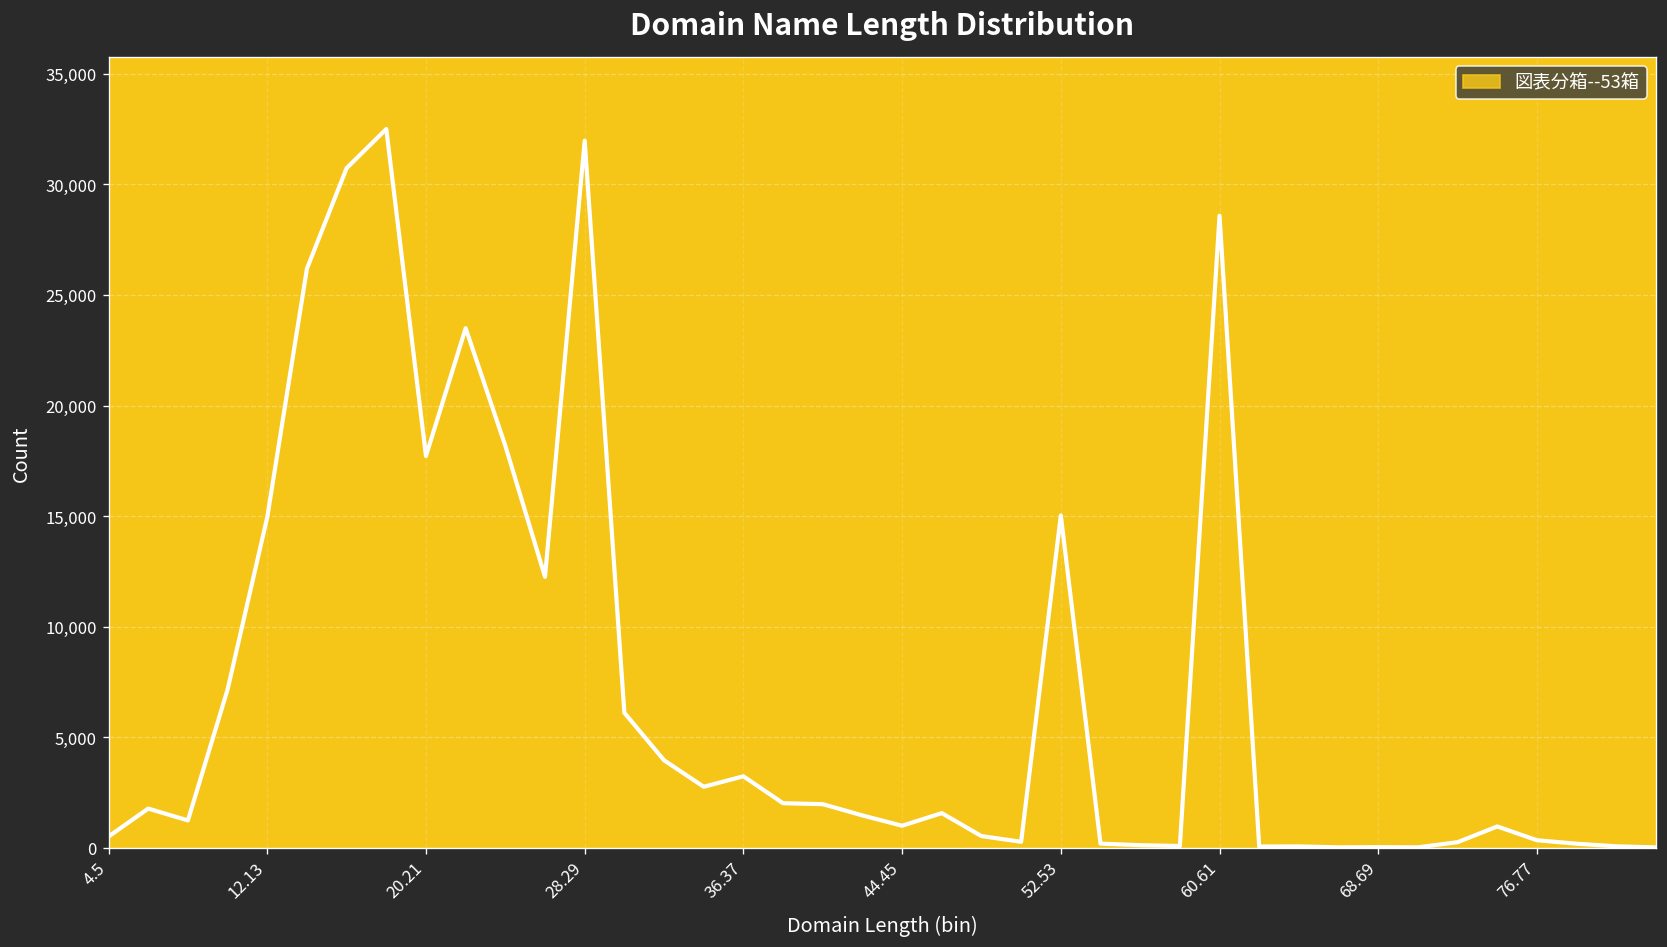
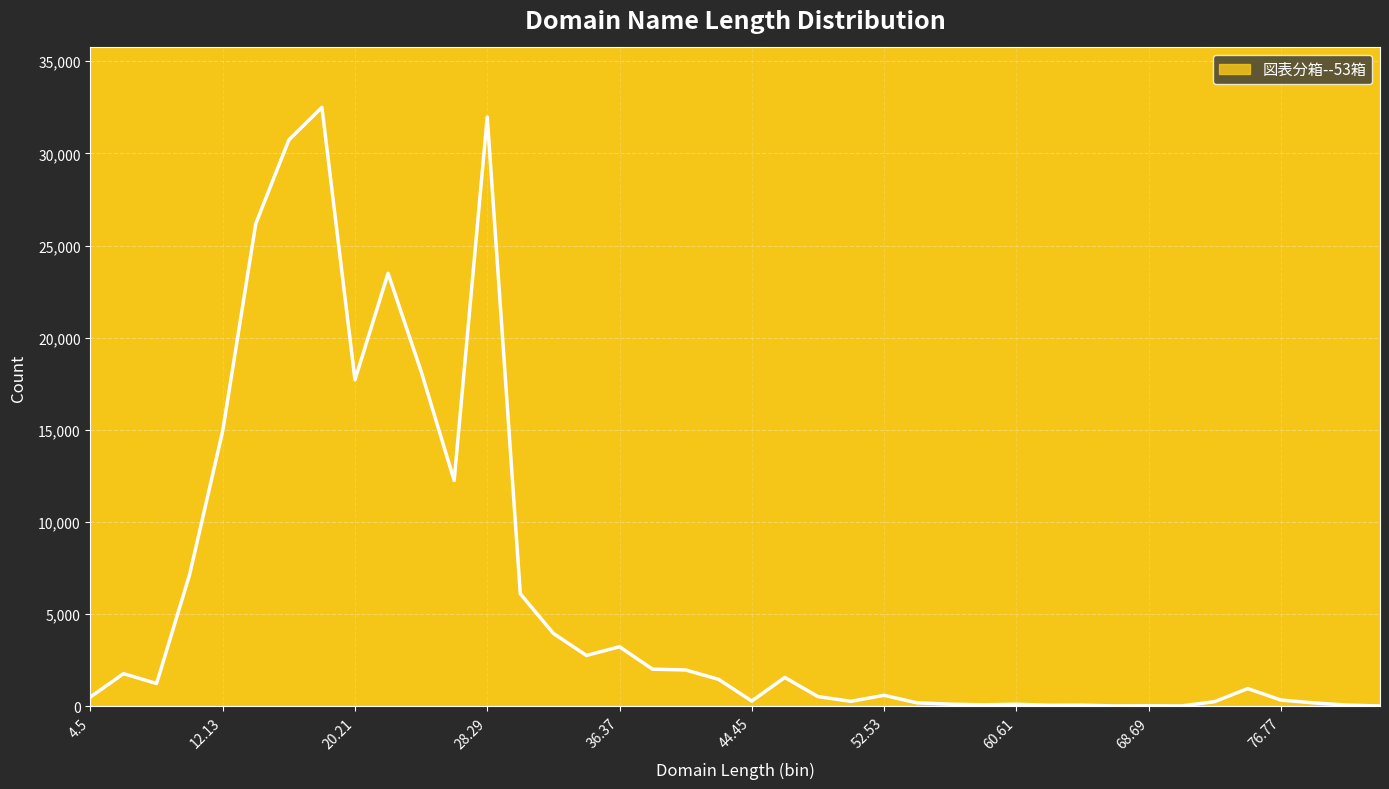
  {
    "4.5": "500",
    "12.13": "14,900",
    "20.21": "17,700",
    "28.29": "32,000",
    "36.37": "3,200",
-   "44.45": "1,000",
-   "52.53": "15,000",
-   "60.61": "28,600",
+   "44.45": "300",
+   "52.53": "600",
+   "60.61": "100",
    "68.69": "0",
    "76.77": "300"
  }
